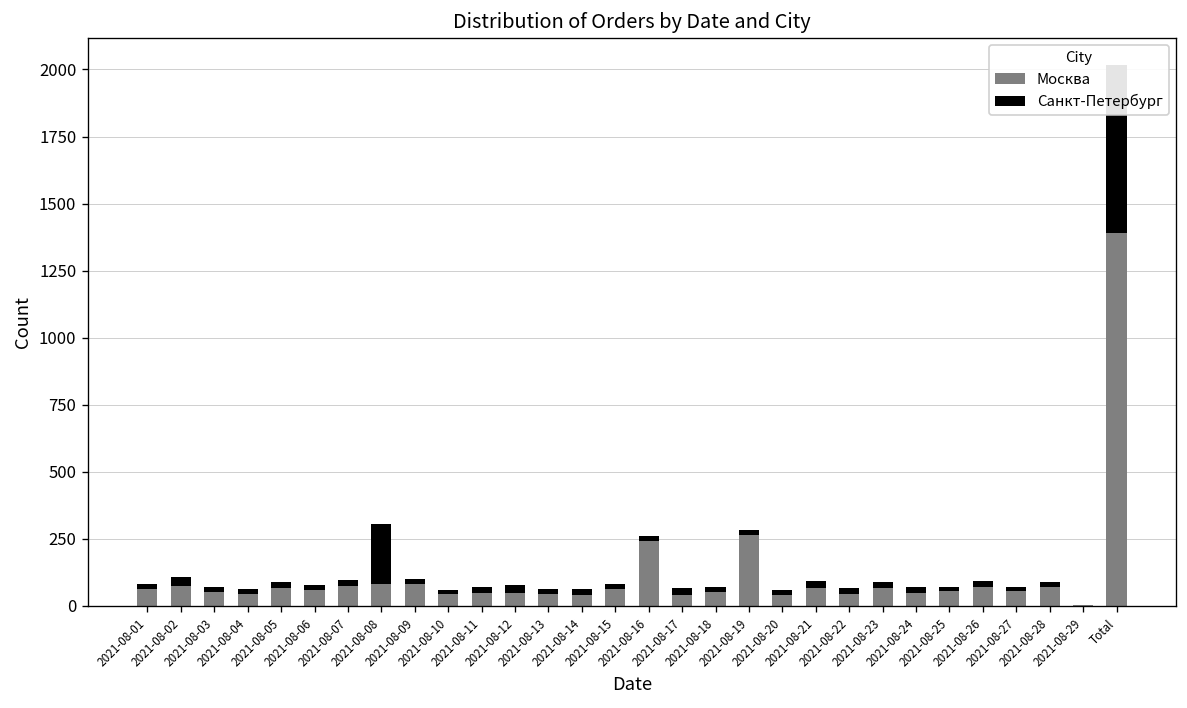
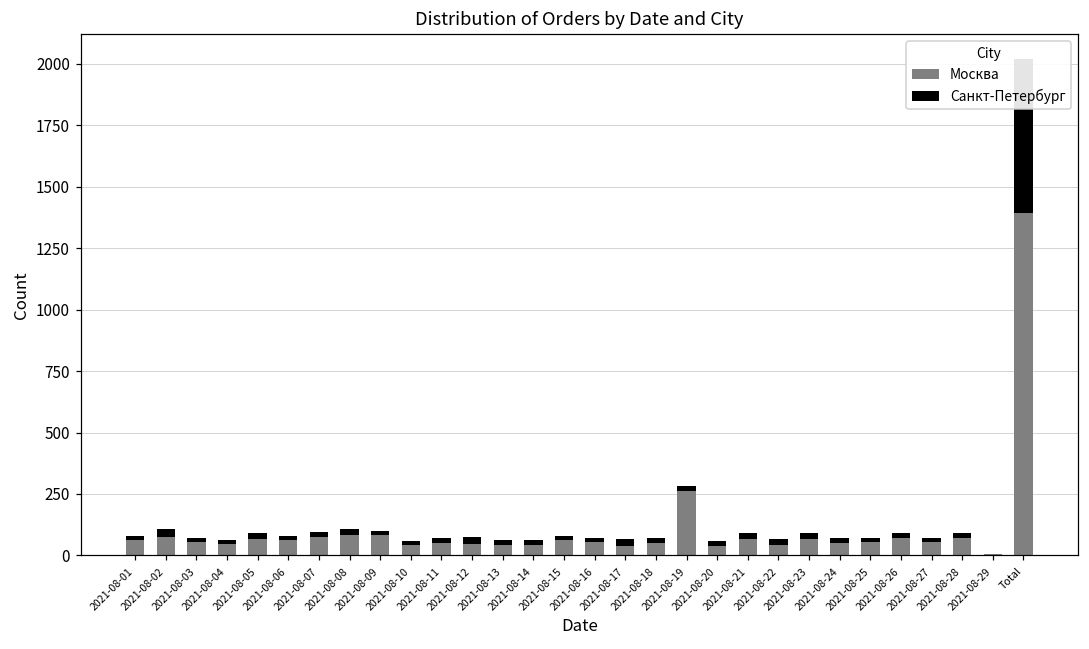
  {
    "Москва": {
      "2021-08-01": 60,
      "2021-08-02": 80,
      "2021-08-03": 50,
      "2021-08-04": 50,
      "2021-08-05": 70,
      "2021-08-06": 60,
      "2021-08-07": 80,
      "2021-08-08": 80,
      "2021-08-09": 80,
      "2021-08-10": 40,
      "2021-08-11": 50,
      "2021-08-12": 50,
      "2021-08-13": 40,
      "2021-08-14": 40,
      "2021-08-15": 60,
-     "2021-08-16": 240,
+     "2021-08-16": 50,
      "2021-08-17": 40,
      "2021-08-18": 50,
      "2021-08-19": 260,
      "2021-08-20": 40,
      "2021-08-21": 70,
      "2021-08-22": 40,
      "2021-08-23": 70,
      "2021-08-24": 50,
      "2021-08-25": 60,
      "2021-08-26": 70,
      "2021-08-27": 50,
      "2021-08-28": 70,
      "Total": 1390
    },
    "Санкт-Петербург": {
      "2021-08-01": 20,
      "2021-08-02": 30,
      "2021-08-03": 20,
      "2021-08-04": 20,
      "2021-08-05": 20,
      "2021-08-06": 20,
      "2021-08-07": 20,
-     "2021-08-08": 220,
+     "2021-08-08": 30,
      "2021-08-09": 20,
      "2021-08-10": 10,
      "2021-08-11": 20,
      "2021-08-12": 30,
      "2021-08-13": 20,
      "2021-08-14": 20,
      "2021-08-15": 20,
      "2021-08-16": 20,
      "2021-08-17": 30,
      "2021-08-18": 20,
      "2021-08-19": 20,
      "2021-08-20": 20,
      "2021-08-21": 20,
      "2021-08-22": 20,
      "2021-08-23": 20,
      "2021-08-24": 20,
      "2021-08-25": 20,
      "2021-08-26": 20,
      "2021-08-27": 20,
      "2021-08-28": 20,
      "2021-08-29": 0
    }
  }
